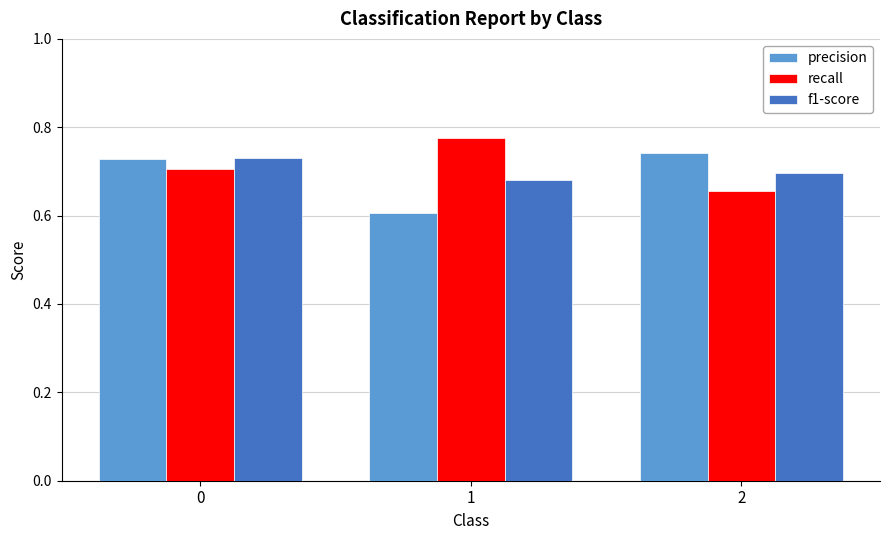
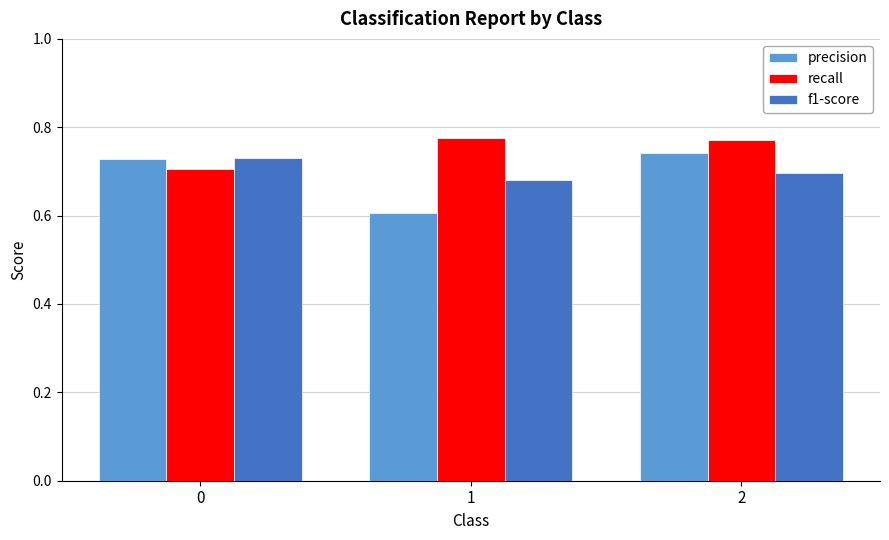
  {
    "recall": {
      "0": 0.71,
      "1": 0.77,
-     "2": 0.66
+     "2": 0.77
    }
  }
